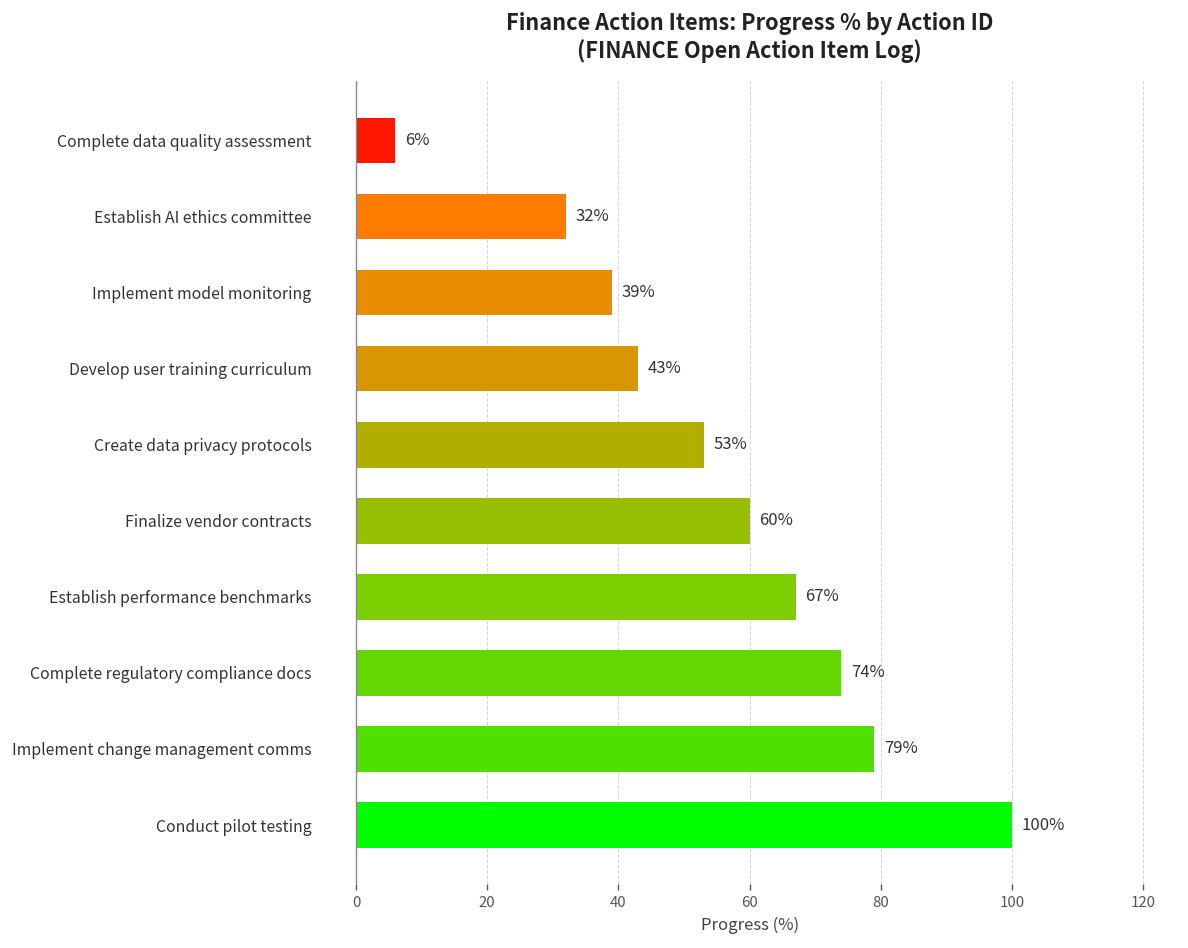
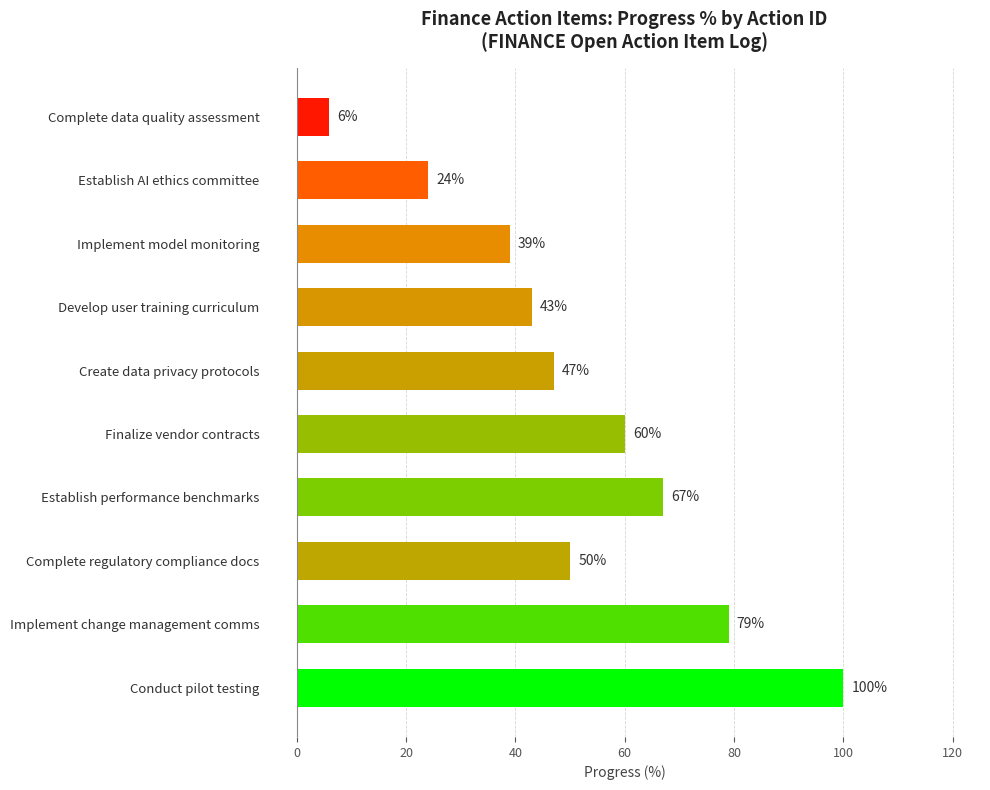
  {
    "Complete data quality assessment": "6%",
-   "Establish AI ethics committee": "32%",
+   "Establish AI ethics committee": "24%",
    "Implement model monitoring": "39%",
    "Develop user training curriculum": "43%",
-   "Create data privacy protocols": "53%",
+   "Create data privacy protocols": "47%",
    "Finalize vendor contracts": "60%",
    "Establish performance benchmarks": "67%",
-   "Complete regulatory compliance docs": "74%",
+   "Complete regulatory compliance docs": "50%",
    "Implement change management comms": "79%",
    "Conduct pilot testing": "100%"
  }
